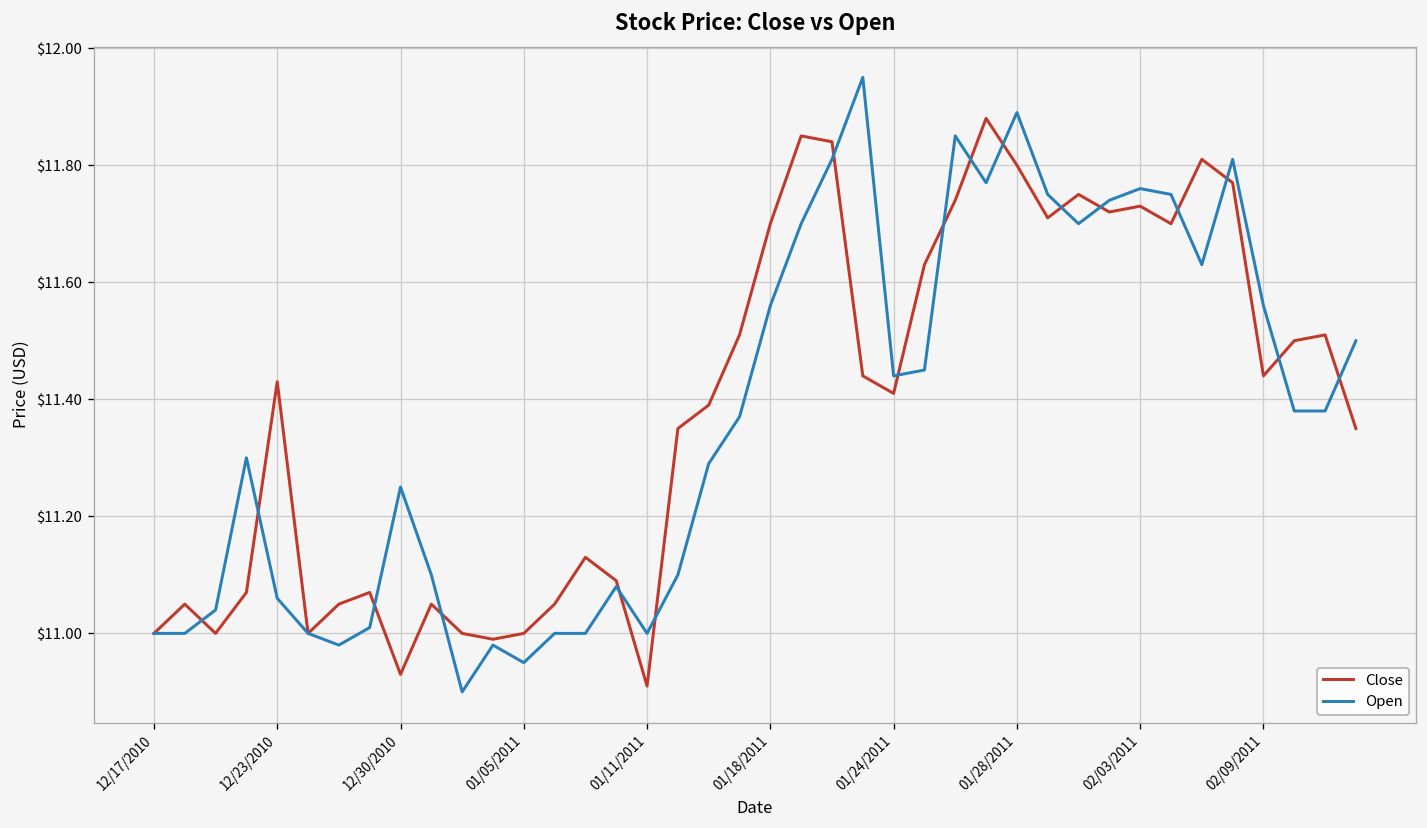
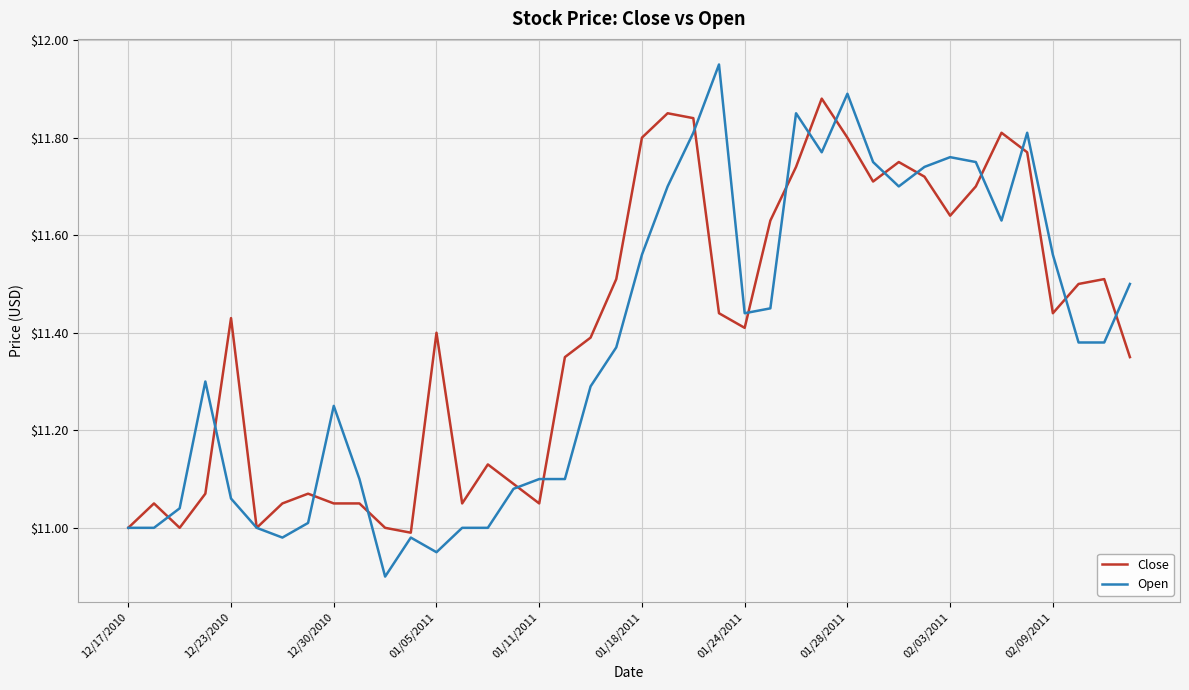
  {
    "Close": {
      "12/23/2010": "$11.43",
-     "12/30/2010": "$10.93",
-     "01/05/2011": "$11.0",
-     "01/11/2011": "$10.91",
-     "01/18/2011": "$11.7",
+     "12/30/2010": "$11.05",
+     "01/05/2011": "$11.4",
+     "01/11/2011": "$11.05",
+     "01/18/2011": "$11.8",
      "01/24/2011": "$11.41",
      "01/28/2011": "$11.80",
-     "02/03/2011": "$11.73",
+     "02/03/2011": "$11.64",
      "02/09/2011": "$11.44"
    },
    "Open": {
      "12/23/2010": "$11.06",
      "12/30/2010": "$11.25",
      "01/05/2011": "$10.95",
-     "01/11/2011": "$11.0",
+     "01/11/2011": "$11.1",
      "01/18/2011": "$11.56",
      "01/24/2011": "$11.44",
      "01/28/2011": "$11.89",
      "02/03/2011": "$11.76",
      "02/09/2011": "$11.56"
    }
  }
